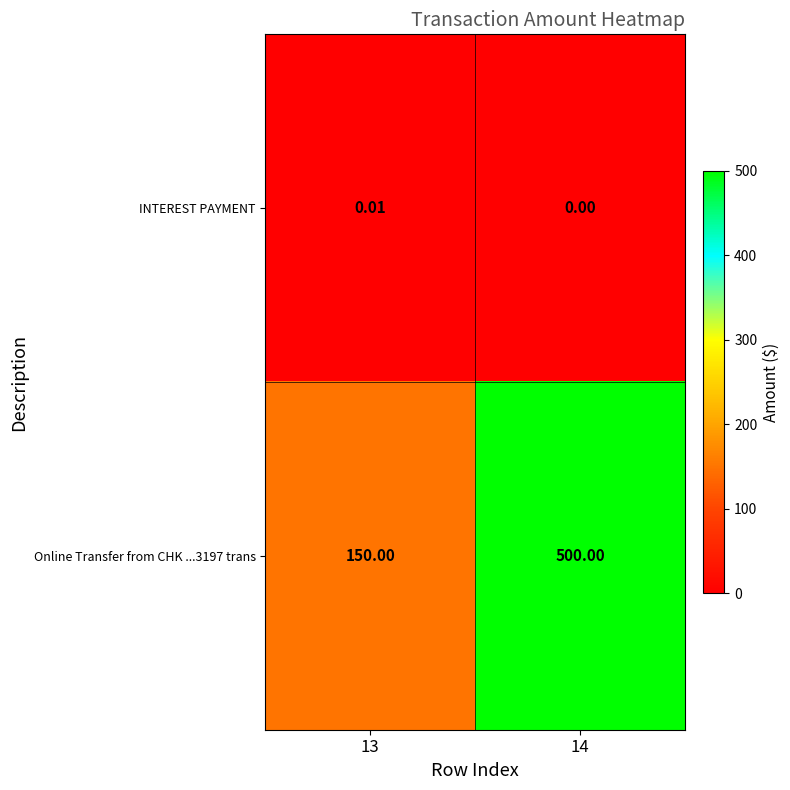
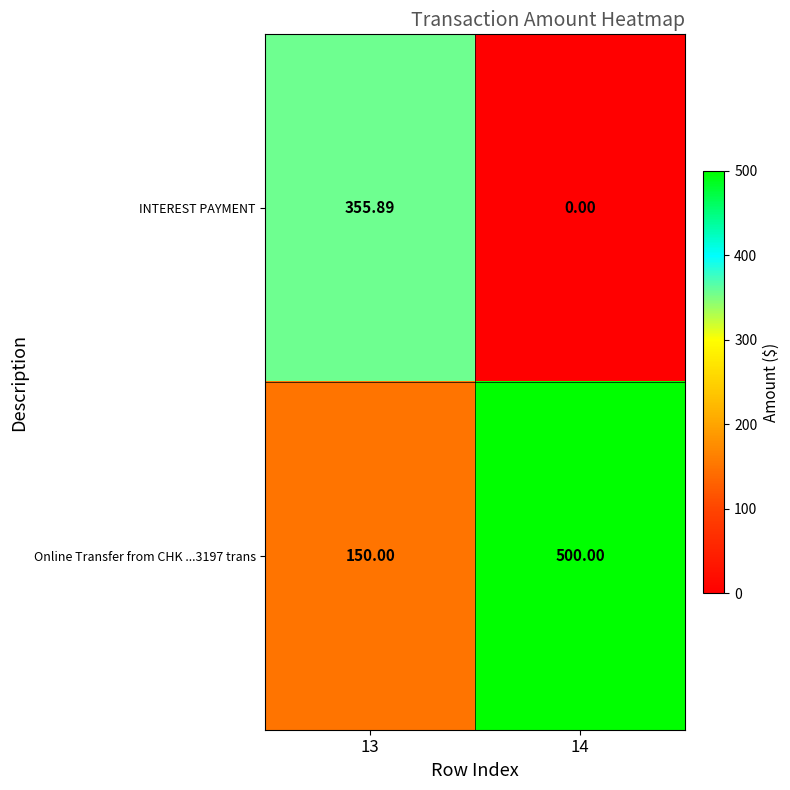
  {
    "INTEREST PAYMENT": {
-     "13": 0.01,
+     "13": 355.89,
      "14": 0.00
    },
    "Online Transfer from CHK ...3197 trans": {
      "13": 150.00,
      "14": 500.00
    }
  }
